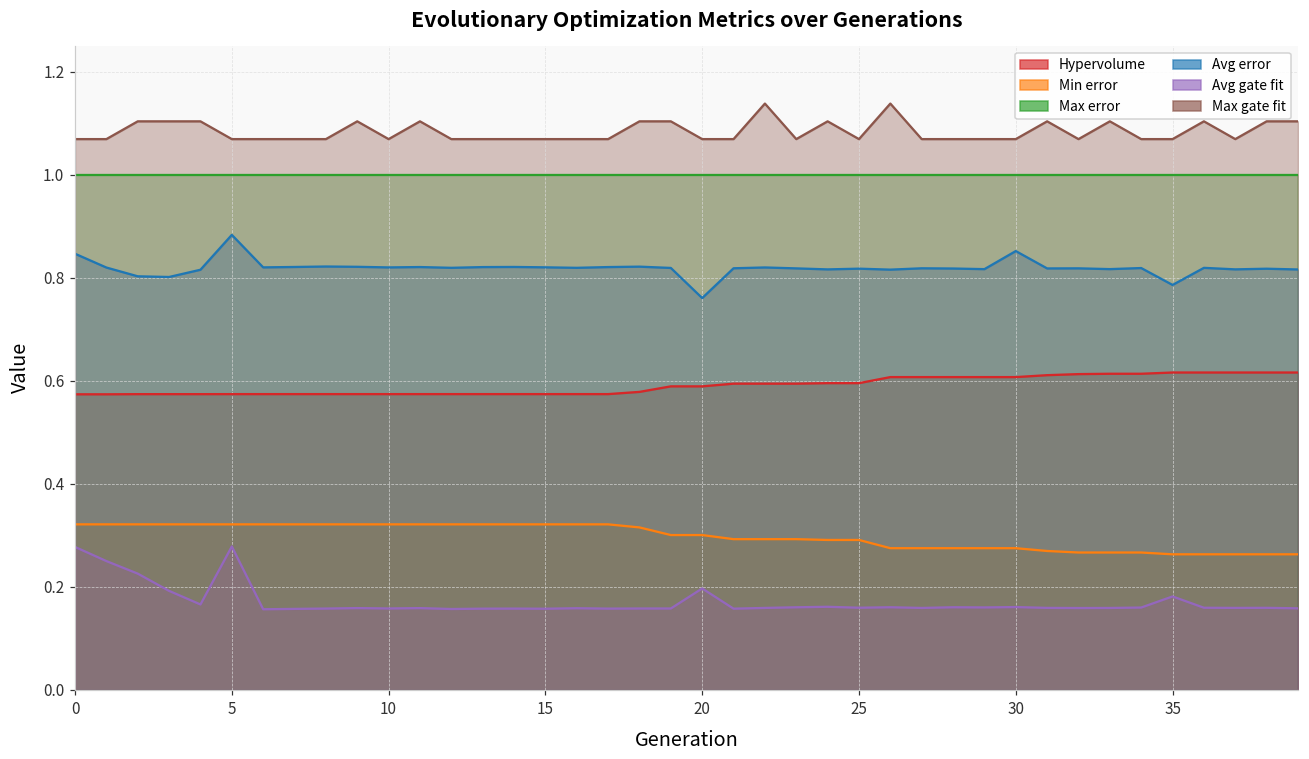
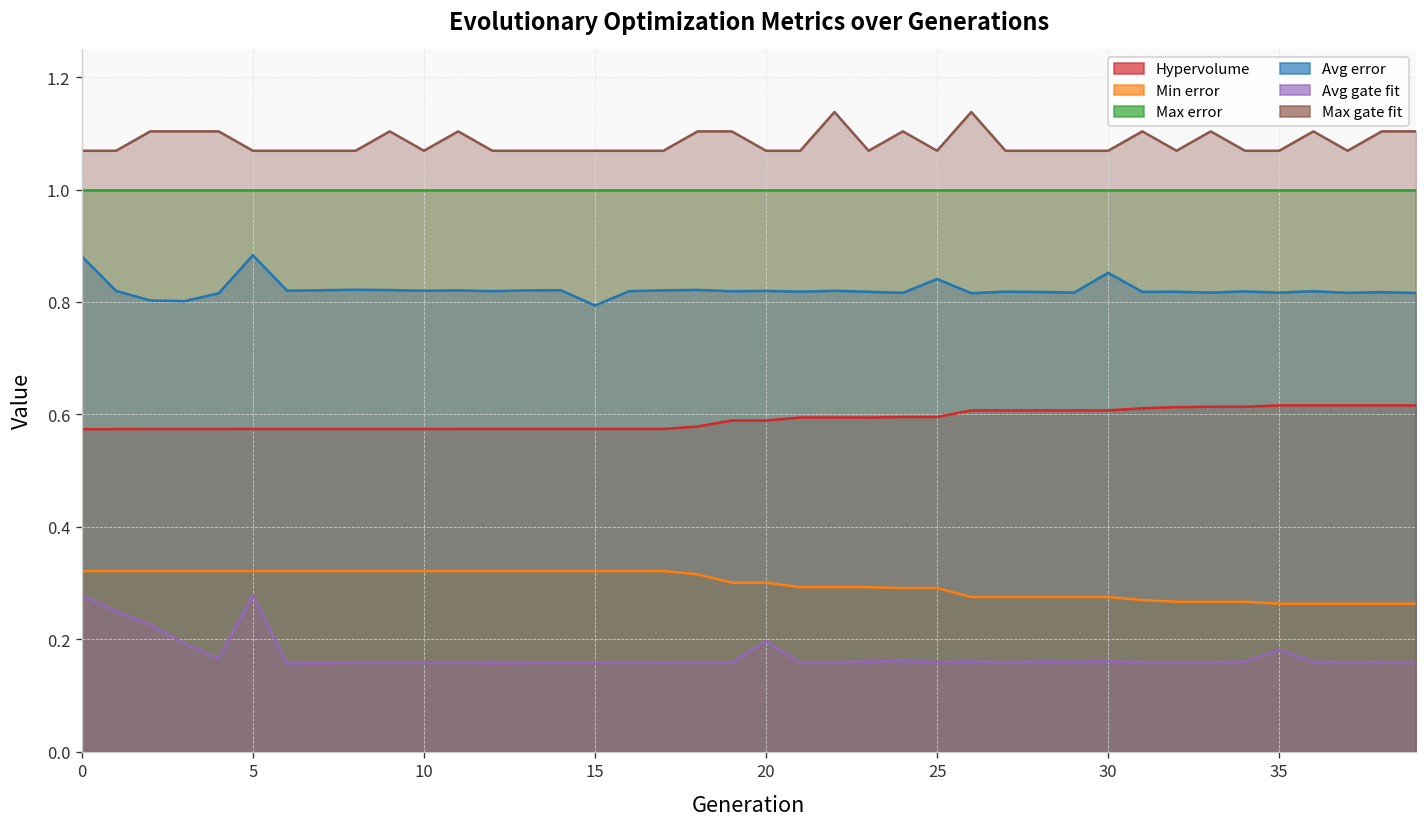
  {
    "Max error": {
      "0": 1.00,
      "5": 1.00,
      "10": 1.00,
      "15": 1.00,
      "20": 1.00,
      "25": 1.00,
      "30": 1.00,
      "35": 1.00
    },
    "Avg error": {
-     "0": 0.85,
+     "0": 0.88,
      "5": 0.88,
      "10": 0.82,
-     "15": 0.82,
-     "20": 0.76,
-     "25": 0.82,
+     "15": 0.79,
+     "20": 0.82,
+     "25": 0.84,
      "30": 0.85,
-     "35": 0.79
+     "35": 0.82
    },
    "Avg gate fit": {
      "0": 0.28,
      "5": 0.28,
      "10": 0.16,
      "15": 0.16,
      "20": 0.20,
      "25": 0.16,
      "30": 0.16,
      "35": 0.18
    }
  }
